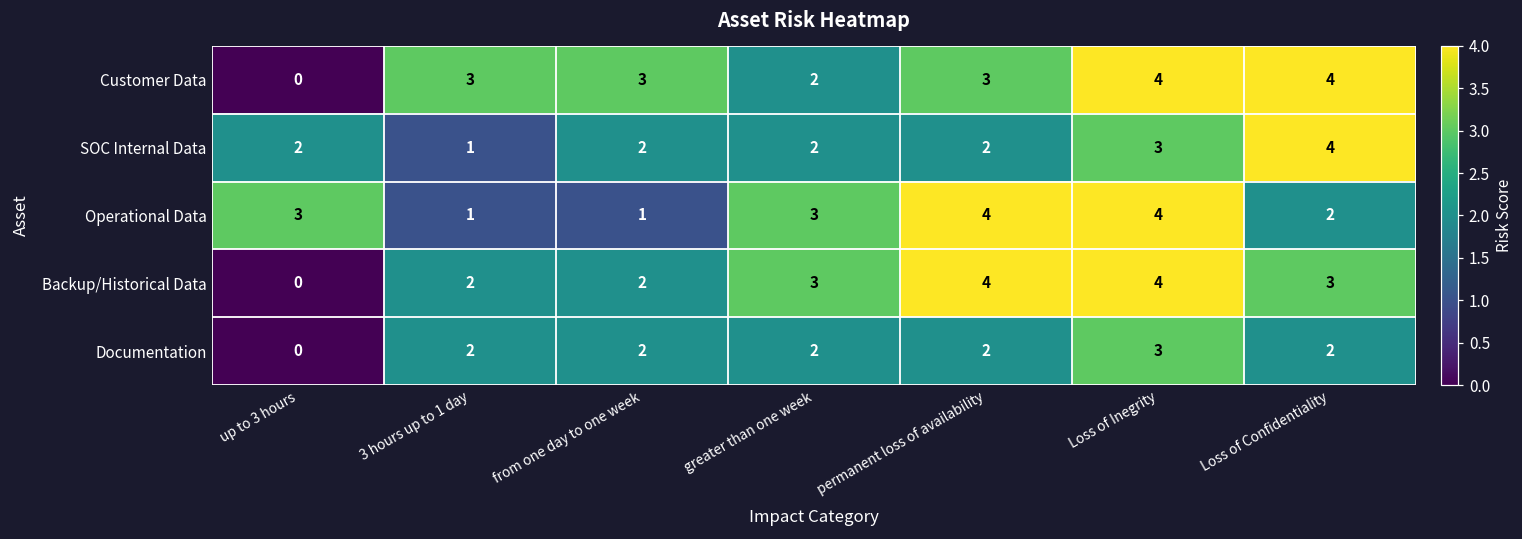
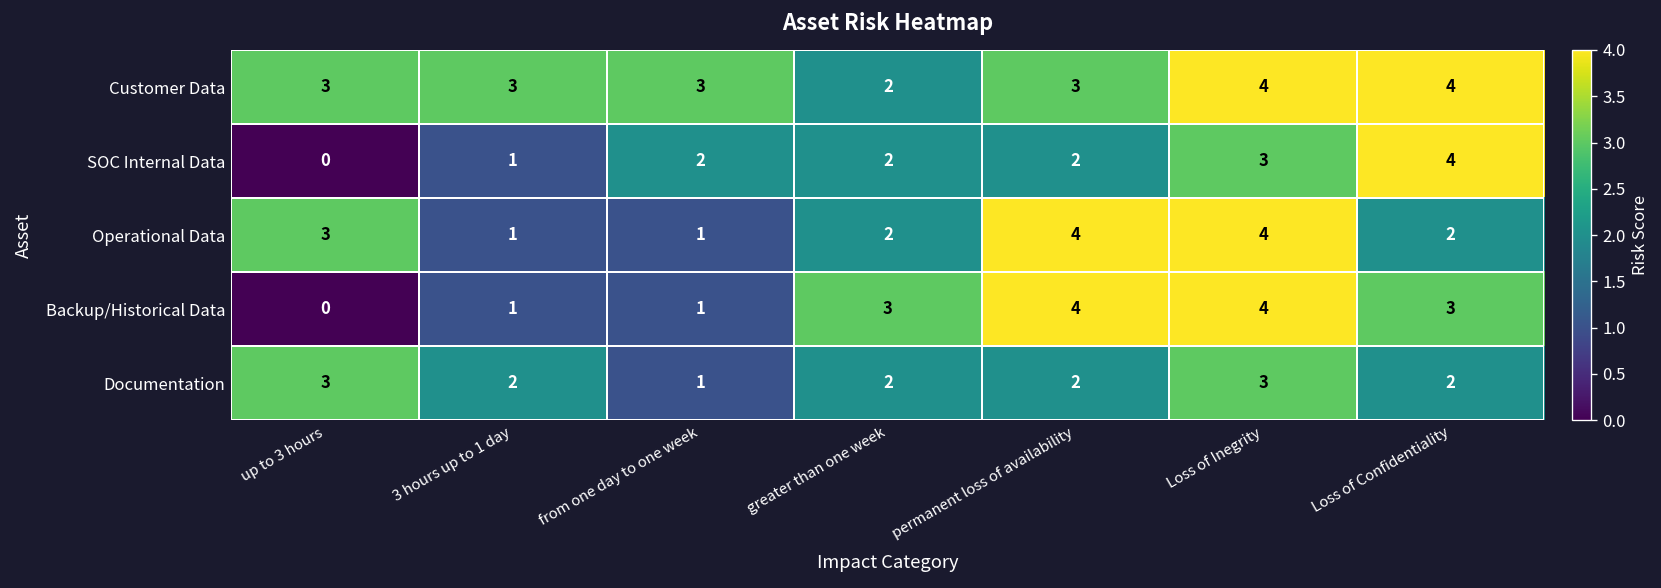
  {
    "Customer Data": {
-     "up to 3 hours": 0,
+     "up to 3 hours": 3,
      "3 hours up to 1 day": 3,
      "from one day to one week": 3,
      "greater than one week": 2,
      "permanent loss of availability": 3,
      "Loss of Inegrity": 4,
      "Loss of Confidentiality": 4
    },
    "SOC Internal Data": {
-     "up to 3 hours": 2,
+     "up to 3 hours": 0,
      "3 hours up to 1 day": 1,
      "from one day to one week": 2,
      "greater than one week": 2,
      "permanent loss of availability": 2,
      "Loss of Inegrity": 3,
      "Loss of Confidentiality": 4
    },
    "Operational Data": {
      "up to 3 hours": 3,
      "3 hours up to 1 day": 1,
      "from one day to one week": 1,
-     "greater than one week": 3,
+     "greater than one week": 2,
      "permanent loss of availability": 4,
      "Loss of Inegrity": 4,
      "Loss of Confidentiality": 2
    },
    "Backup/Historical Data": {
      "up to 3 hours": 0,
-     "3 hours up to 1 day": 2,
-     "from one day to one week": 2,
+     "3 hours up to 1 day": 1,
+     "from one day to one week": 1,
      "greater than one week": 3,
      "permanent loss of availability": 4,
      "Loss of Inegrity": 4,
      "Loss of Confidentiality": 3
    },
    "Documentation": {
-     "up to 3 hours": 0,
+     "up to 3 hours": 3,
      "3 hours up to 1 day": 2,
-     "from one day to one week": 2,
+     "from one day to one week": 1,
      "greater than one week": 2,
      "permanent loss of availability": 2,
      "Loss of Inegrity": 3,
      "Loss of Confidentiality": 2
    }
  }
